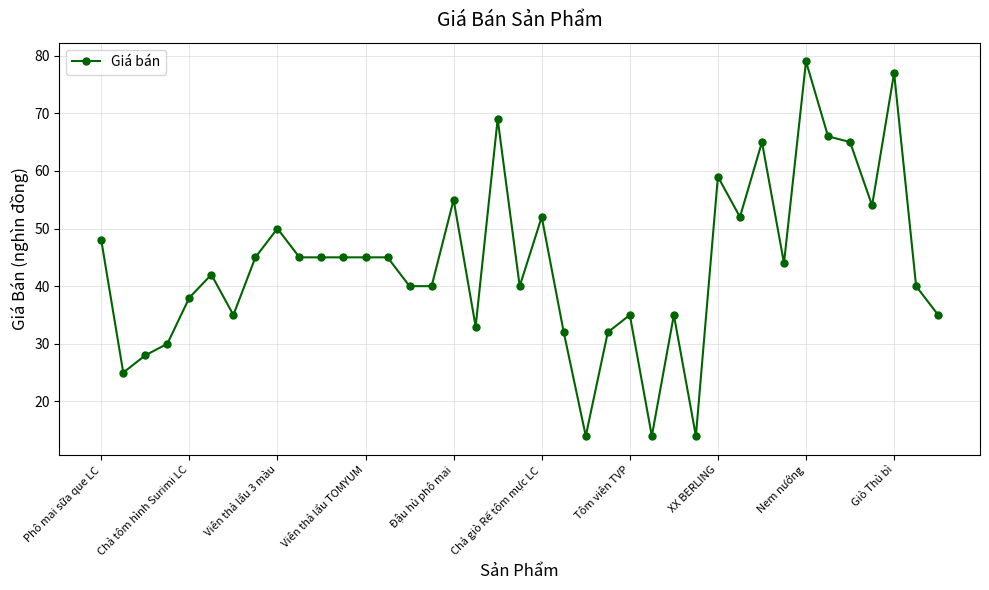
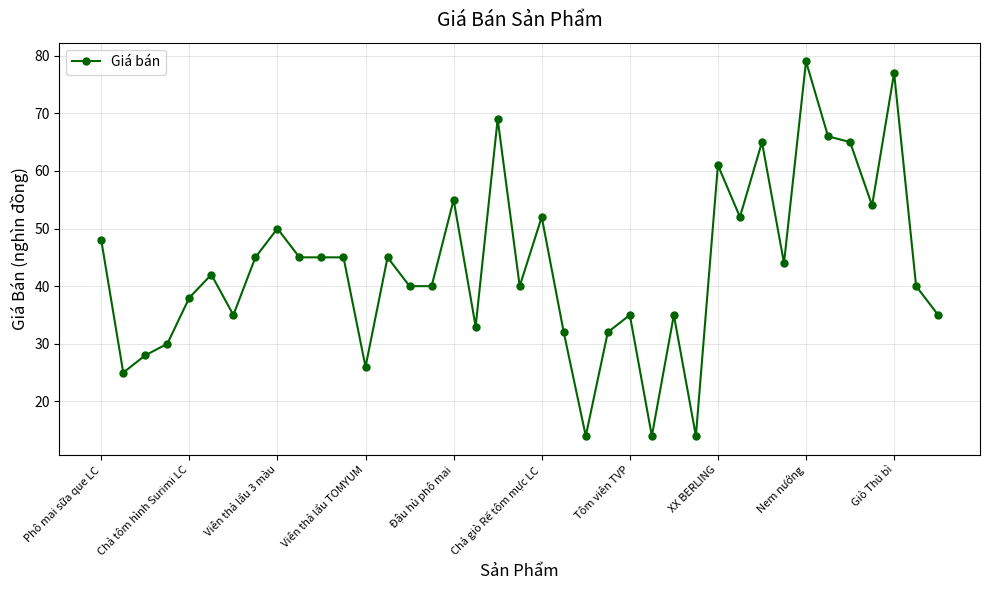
  {
    "Phô mai sữa que LC": 48,
    "Chả tôm hình Surimi LC": 38,
    "Viên thả lẩu 3 màu": 50,
-   "Viên thả lẩu TOMYUM": 45,
+   "Viên thả lẩu TOMYUM": 26,
    "Đậu hủ phô mai": 55,
    "Chả giò Rế tôm mực LC": 52,
    "Tôm viên TVP": 35,
-   "XX BERLING": 59,
+   "XX BERLING": 61,
    "Nem nướng": 79,
    "Giò Thủ bì": 77
  }
